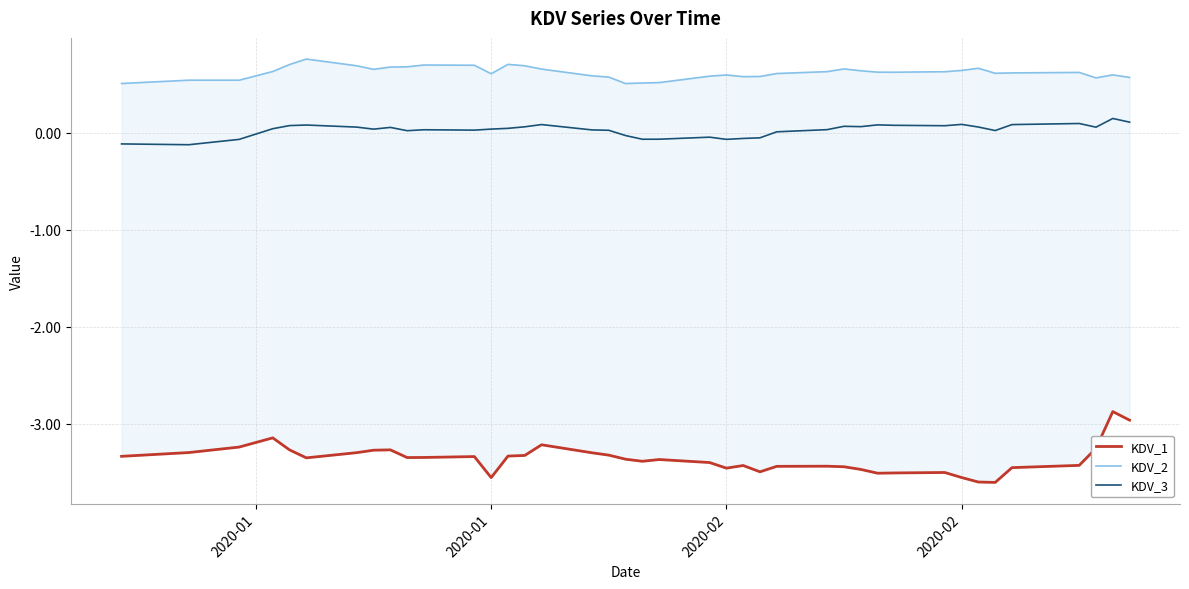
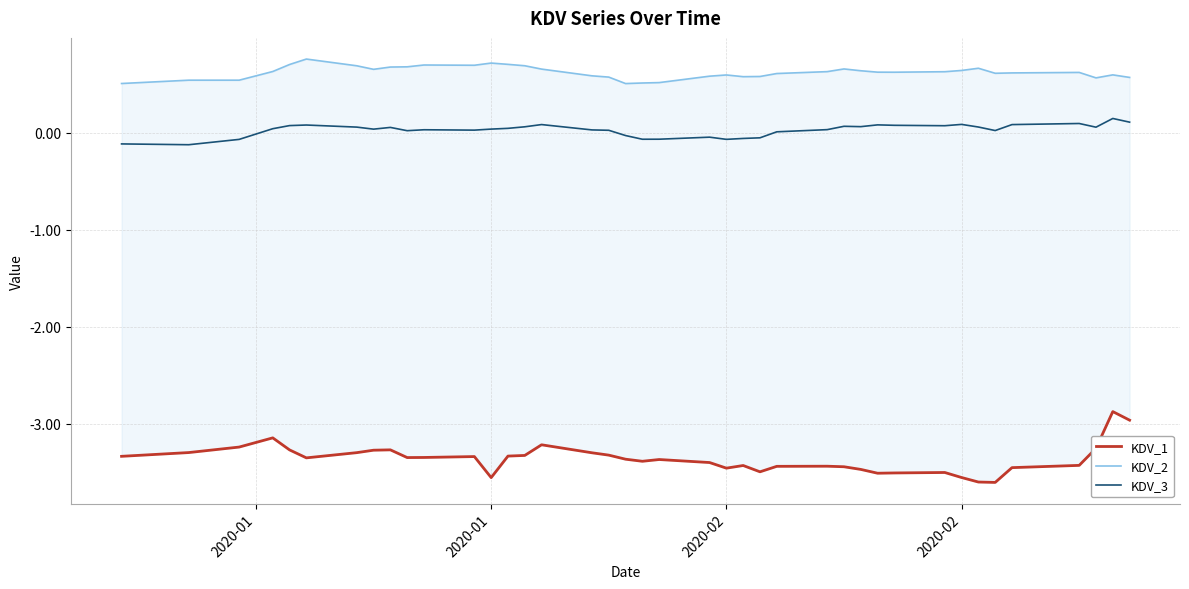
  {
    "KDV_1": {
      "2020-01": -3.6
    },
    "KDV_2": {
-     "2020-01": 0.6
+     "2020-01": 0.7
    },
    "KDV_3": {
      "2020-01": 0.0
    }
  }
